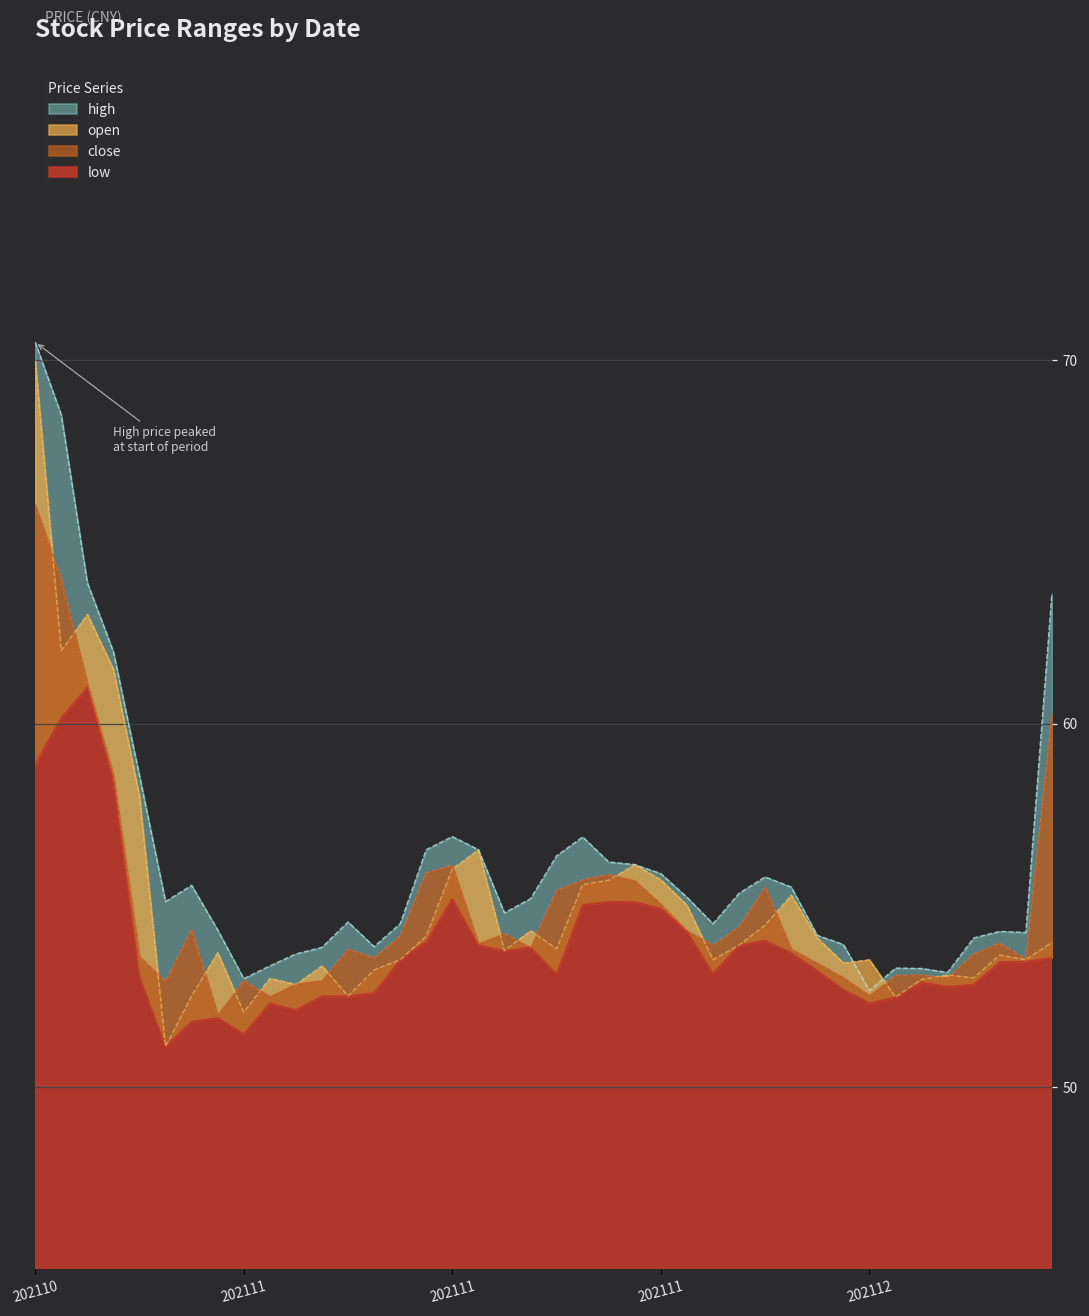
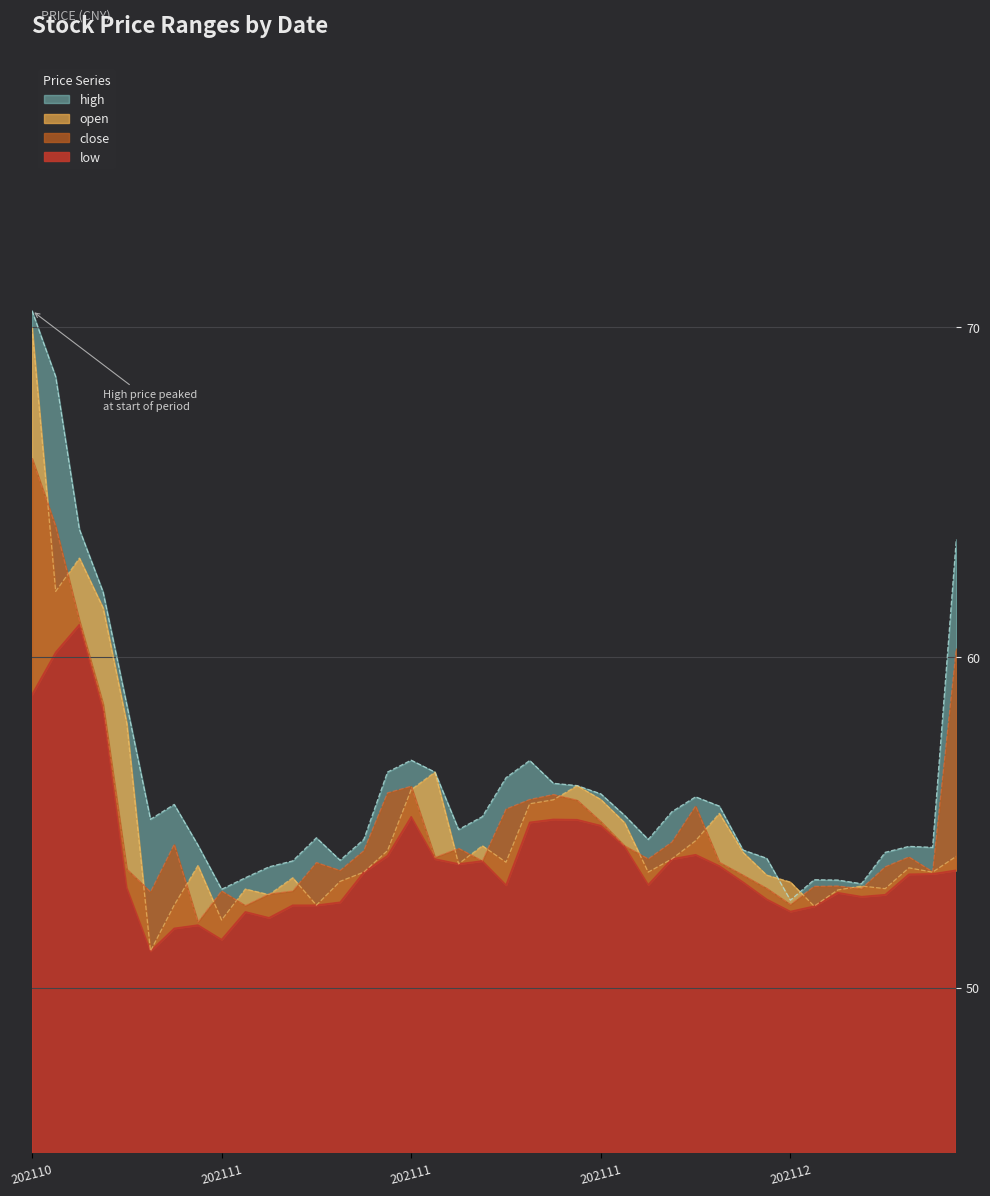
  {
    "high": {
      "202110": 70.5,
      "202112": 52.7
    },
    "open": {
      "202110": 70.0,
-     "202112": 53.5
+     "202112": 53.2
    }
  }
